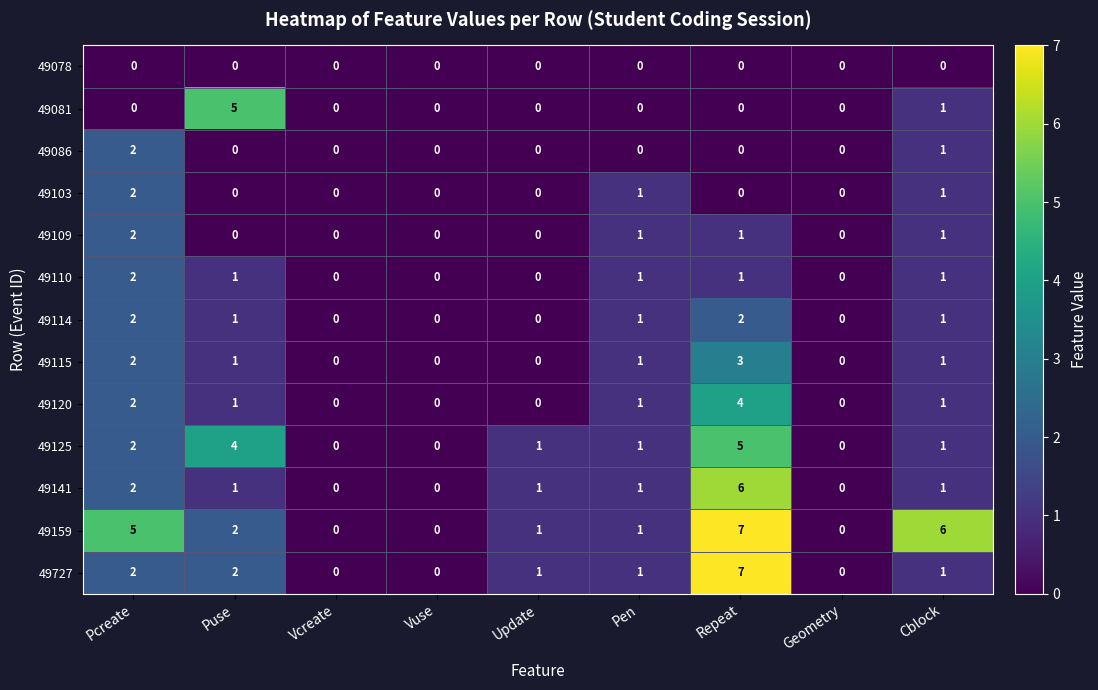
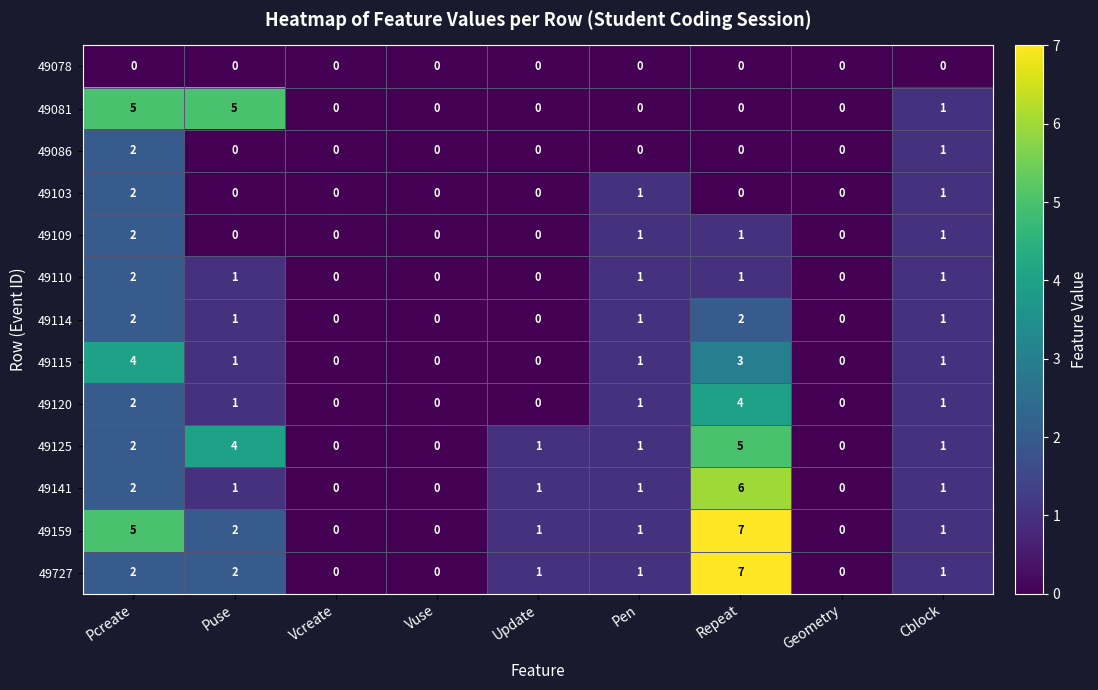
  {
    "49078": {
      "Pcreate": 0,
      "Puse": 0,
      "Vcreate": 0,
      "Vuse": 0,
      "Update": 0,
      "Pen": 0,
      "Repeat": 0,
      "Geometry": 0,
      "Cblock": 0
    },
    "49081": {
-     "Pcreate": 0,
+     "Pcreate": 5,
      "Puse": 5,
      "Vcreate": 0,
      "Vuse": 0,
      "Update": 0,
      "Pen": 0,
      "Repeat": 0,
      "Geometry": 0,
      "Cblock": 1
    },
    "49086": {
      "Pcreate": 2,
      "Puse": 0,
      "Vcreate": 0,
      "Vuse": 0,
      "Update": 0,
      "Pen": 0,
      "Repeat": 0,
      "Geometry": 0,
      "Cblock": 1
    },
    "49103": {
      "Pcreate": 2,
      "Puse": 0,
      "Vcreate": 0,
      "Vuse": 0,
      "Update": 0,
      "Pen": 1,
      "Repeat": 0,
      "Geometry": 0,
      "Cblock": 1
    },
    "49109": {
      "Pcreate": 2,
      "Puse": 0,
      "Vcreate": 0,
      "Vuse": 0,
      "Update": 0,
      "Pen": 1,
      "Repeat": 1,
      "Geometry": 0,
      "Cblock": 1
    },
    "49110": {
      "Pcreate": 2,
      "Puse": 1,
      "Vcreate": 0,
      "Vuse": 0,
      "Update": 0,
      "Pen": 1,
      "Repeat": 1,
      "Geometry": 0,
      "Cblock": 1
    },
    "49114": {
      "Pcreate": 2,
      "Puse": 1,
      "Vcreate": 0,
      "Vuse": 0,
      "Update": 0,
      "Pen": 1,
      "Repeat": 2,
      "Geometry": 0,
      "Cblock": 1
    },
    "49115": {
-     "Pcreate": 2,
+     "Pcreate": 4,
      "Puse": 1,
      "Vcreate": 0,
      "Vuse": 0,
      "Update": 0,
      "Pen": 1,
      "Repeat": 3,
      "Geometry": 0,
      "Cblock": 1
    },
    "49120": {
      "Pcreate": 2,
      "Puse": 1,
      "Vcreate": 0,
      "Vuse": 0,
      "Update": 0,
      "Pen": 1,
      "Repeat": 4,
      "Geometry": 0,
      "Cblock": 1
    },
    "49125": {
      "Pcreate": 2,
      "Puse": 4,
      "Vcreate": 0,
      "Vuse": 0,
      "Update": 1,
      "Pen": 1,
      "Repeat": 5,
      "Geometry": 0,
      "Cblock": 1
    },
    "49141": {
      "Pcreate": 2,
      "Puse": 1,
      "Vcreate": 0,
      "Vuse": 0,
      "Update": 1,
      "Pen": 1,
      "Repeat": 6,
      "Geometry": 0,
      "Cblock": 1
    },
    "49159": {
      "Pcreate": 5,
      "Puse": 2,
      "Vcreate": 0,
      "Vuse": 0,
      "Update": 1,
      "Pen": 1,
      "Repeat": 7,
      "Geometry": 0,
-     "Cblock": 6
+     "Cblock": 1
    },
    "49727": {
      "Pcreate": 2,
      "Puse": 2,
      "Vcreate": 0,
      "Vuse": 0,
      "Update": 1,
      "Pen": 1,
      "Repeat": 7,
      "Geometry": 0,
      "Cblock": 1
    }
  }
